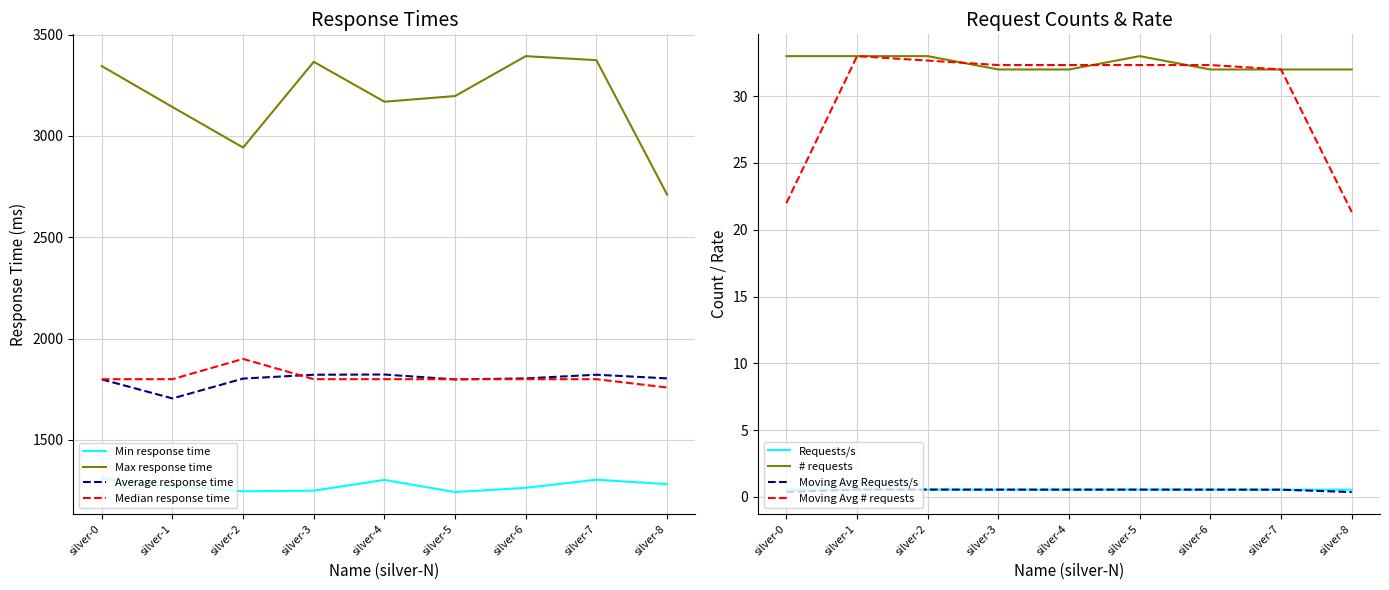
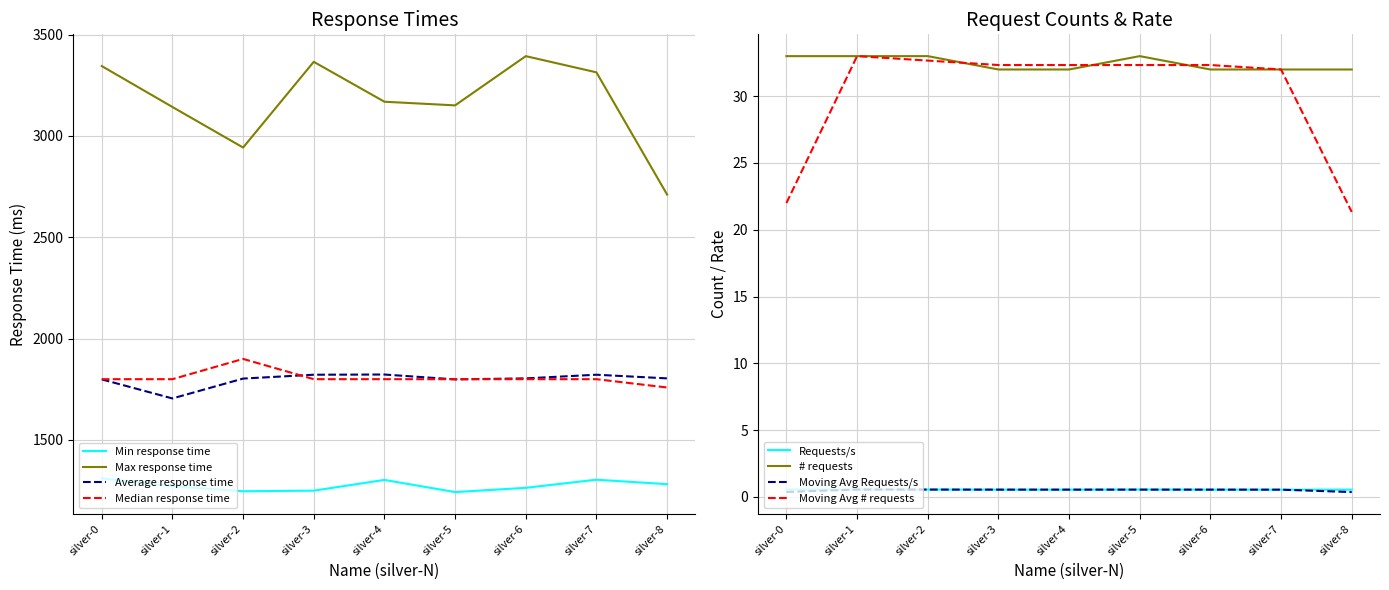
  {
    "Response Times": {
      "Min response time": {
        "silver-2": 1250,
        "silver-3": 1250,
        "silver-4": 1300,
        "silver-5": 1240,
        "silver-6": 1260,
        "silver-7": 1300,
        "silver-8": 1280
      },
      "Max response time": {
        "silver-0": 3350,
        "silver-1": 3140,
        "silver-2": 2940,
        "silver-3": 3370,
        "silver-4": 3170,
-       "silver-5": 3200,
+       "silver-5": 3150,
        "silver-6": 3390,
-       "silver-7": 3370,
+       "silver-7": 3310,
        "silver-8": 2710
      },
      "Average response time": {
        "silver-1": 1710,
        "silver-2": 1800,
        "silver-3": 1820,
        "silver-4": 1820,
        "silver-7": 1820,
        "silver-8": 1800
      },
      "Median response time": {
        "silver-1": 1800,
        "silver-2": 1900,
        "silver-3": 1800,
        "silver-4": 1800,
        "silver-7": 1800,
        "silver-8": 1760
      }
    },
    "Request Counts & Rate": {
      "# requests": {
        "silver-0": 33.0,
        "silver-2": 33.0,
        "silver-3": 32.0,
        "silver-4": 32.0,
        "silver-5": 33.0,
        "silver-6": 32.0,
        "silver-8": 32.0
      },
      "Moving Avg # requests": {
        "silver-0": 22.0,
        "silver-2": 32.7,
        "silver-3": 32.3,
        "silver-4": 32.3,
        "silver-5": 32.3,
        "silver-6": 32.3,
        "silver-8": 21.3
      }
    }
  }
